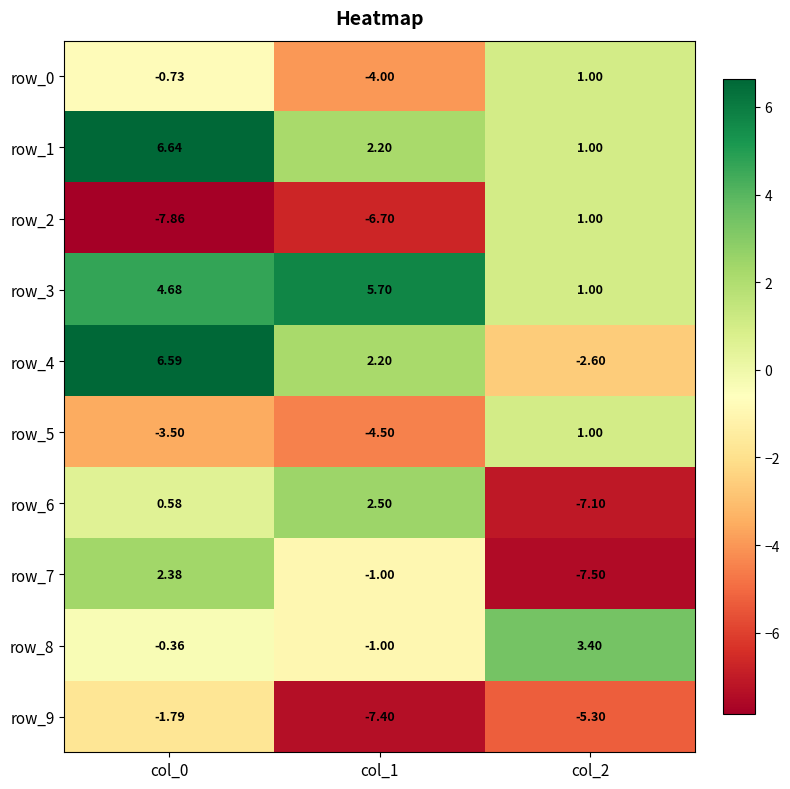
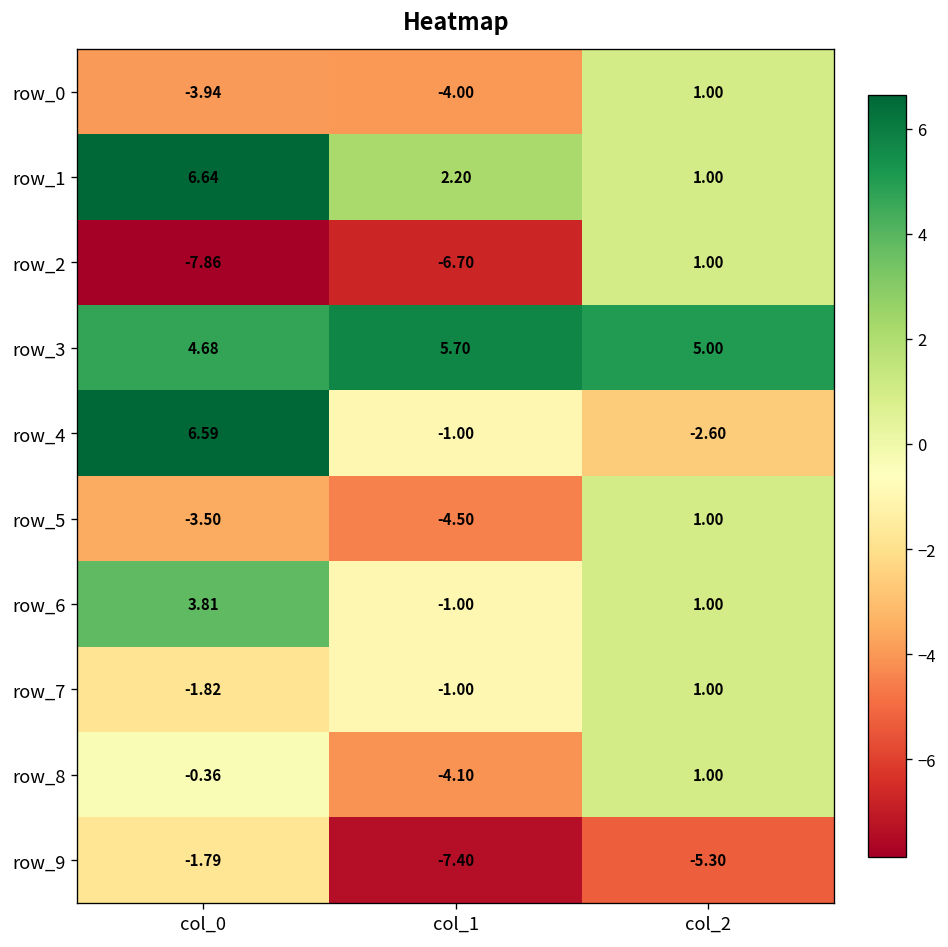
  {
    "row_0": {
-     "col_0": -0.73,
+     "col_0": -3.94,
      "col_1": -4.00,
      "col_2": 1.00
    },
    "row_1": {
      "col_0": 6.64,
      "col_1": 2.20,
      "col_2": 1.00
    },
    "row_2": {
      "col_0": -7.86,
      "col_1": -6.70,
      "col_2": 1.00
    },
    "row_3": {
      "col_0": 4.68,
      "col_1": 5.70,
-     "col_2": 1.00
+     "col_2": 5.00
    },
    "row_4": {
      "col_0": 6.59,
-     "col_1": 2.20,
+     "col_1": -1.00,
      "col_2": -2.60
    },
    "row_5": {
      "col_0": -3.50,
      "col_1": -4.50,
      "col_2": 1.00
    },
    "row_6": {
-     "col_0": 0.58,
-     "col_1": 2.50,
-     "col_2": -7.10
+     "col_0": 3.81,
+     "col_1": -1.00,
+     "col_2": 1.00
    },
    "row_7": {
-     "col_0": 2.38,
+     "col_0": -1.82,
      "col_1": -1.00,
-     "col_2": -7.50
+     "col_2": 1.00
    },
    "row_8": {
      "col_0": -0.36,
-     "col_1": -1.00,
-     "col_2": 3.40
+     "col_1": -4.10,
+     "col_2": 1.00
    },
    "row_9": {
      "col_0": -1.79,
      "col_1": -7.40,
      "col_2": -5.30
    }
  }
